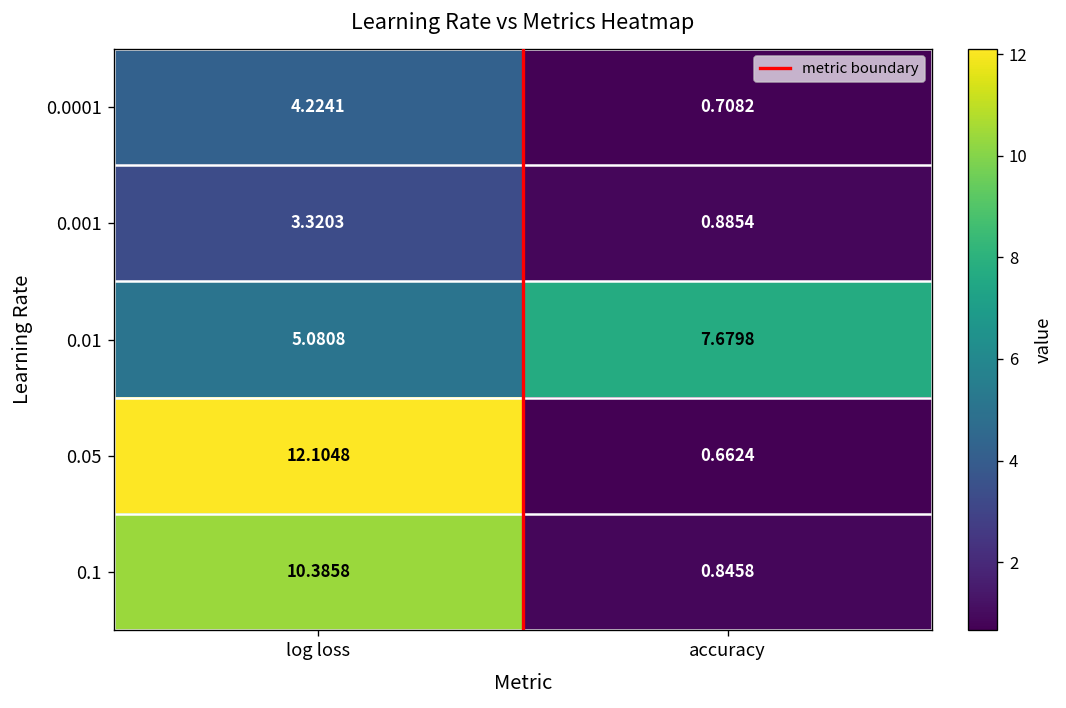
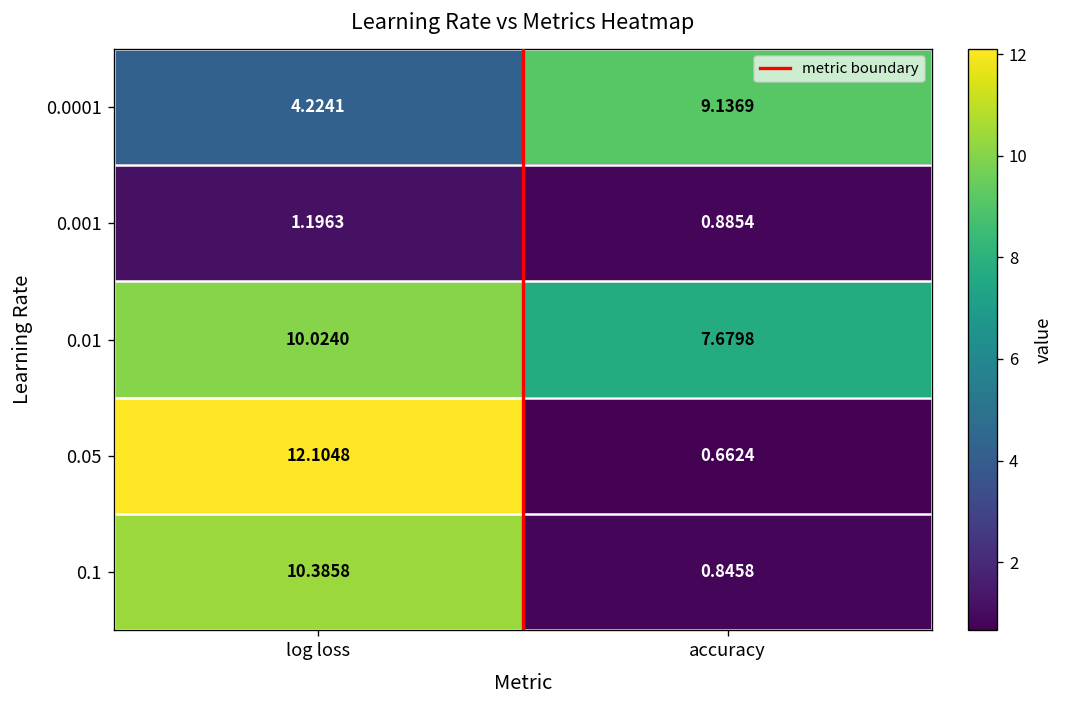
  {
    "0.0001": {
      "log loss": 4.2241,
-     "accuracy": 0.7082
+     "accuracy": 9.1369
    },
    "0.001": {
-     "log loss": 3.3203,
+     "log loss": 1.1963,
      "accuracy": 0.8854
    },
    "0.01": {
-     "log loss": 5.0808,
+     "log loss": 10.0240,
      "accuracy": 7.6798
    },
    "0.05": {
      "log loss": 12.1048,
      "accuracy": 0.6624
    },
    "0.1": {
      "log loss": 10.3858,
      "accuracy": 0.8458
    }
  }
